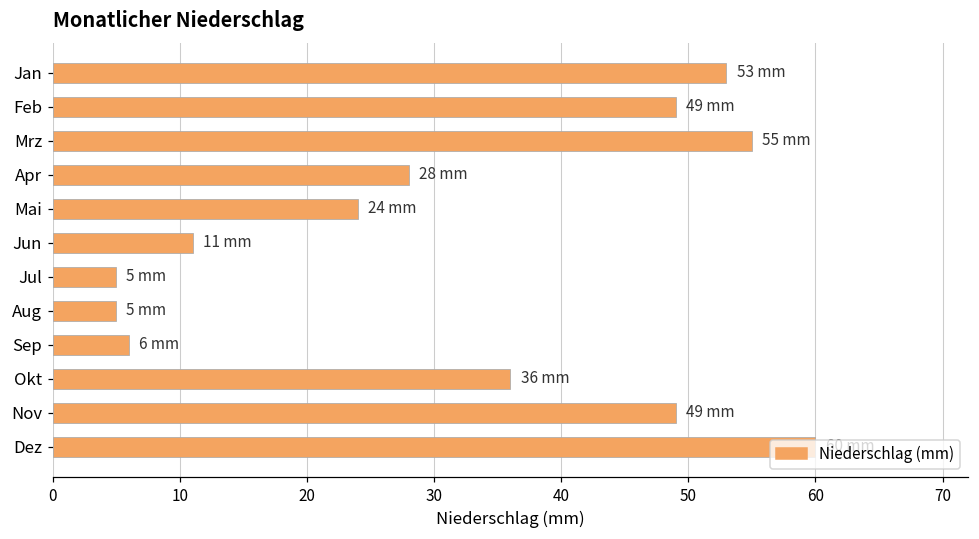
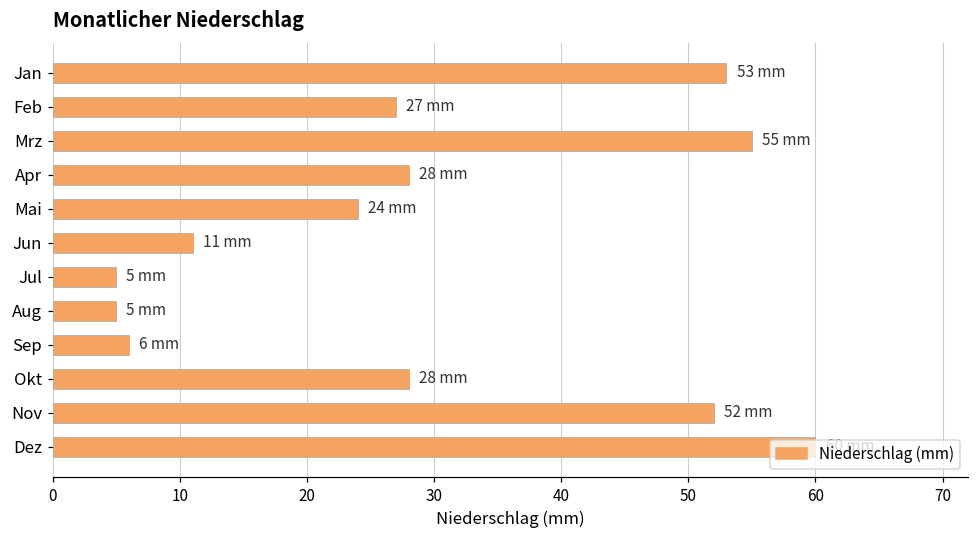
  {
    "Jan": 53,
-   "Feb": 49,
+   "Feb": 27,
    "Mrz": 55,
    "Apr": 28,
    "Mai": 24,
    "Jun": 11,
    "Jul": 5,
    "Aug": 5,
    "Sep": 6,
-   "Okt": 36,
-   "Nov": 49
+   "Okt": 28,
+   "Nov": 52
  }
